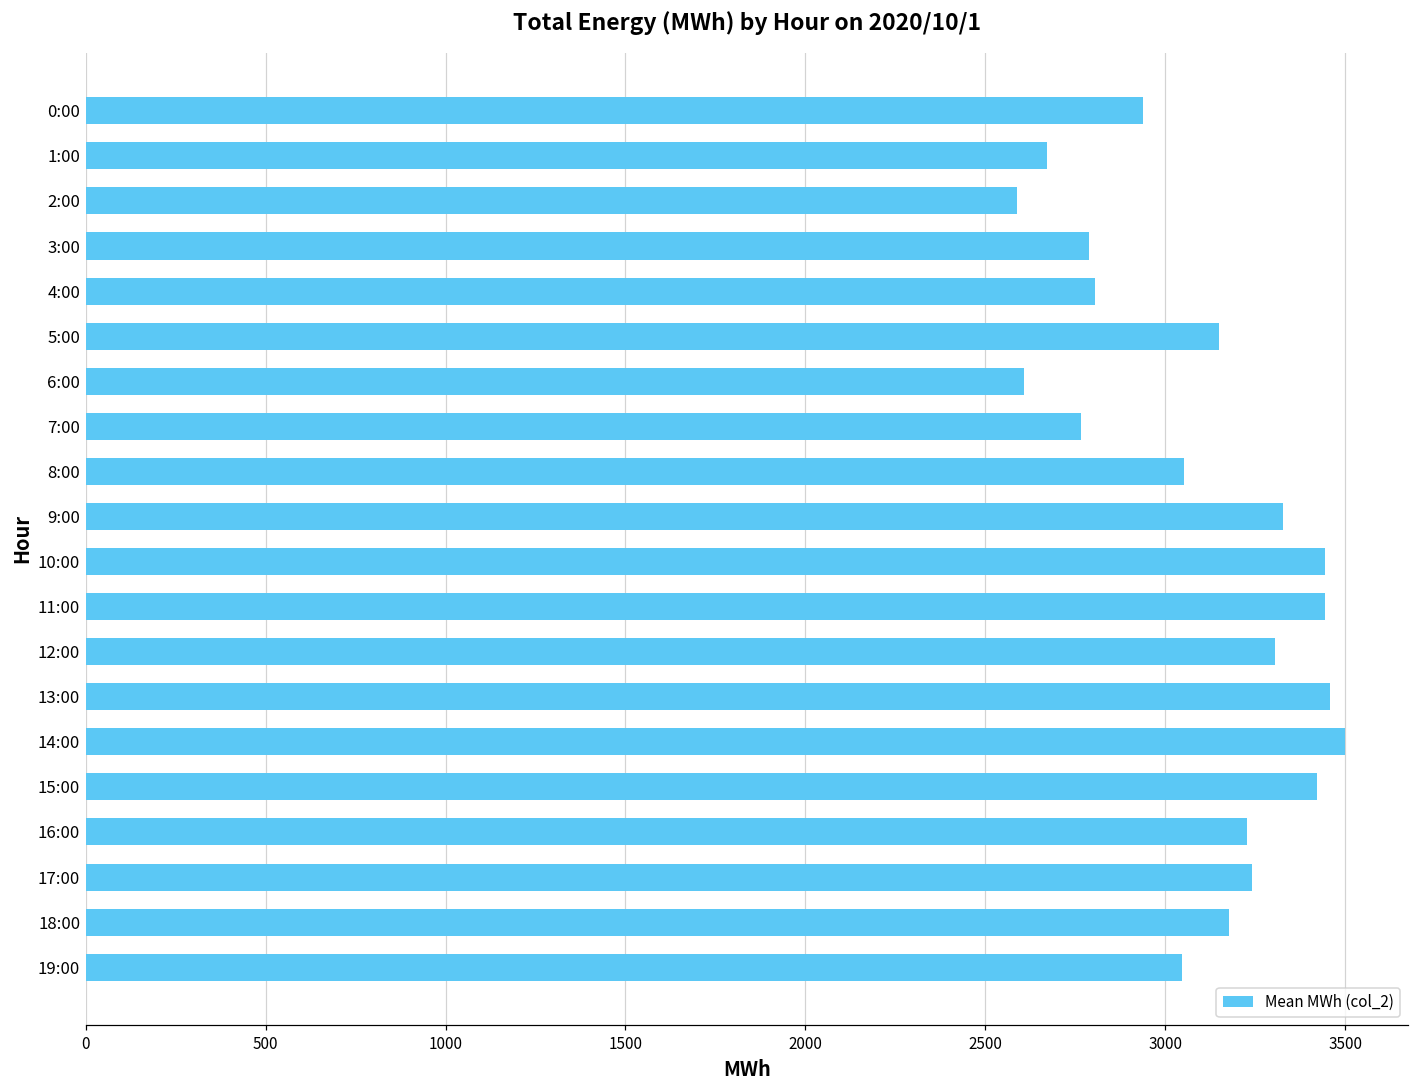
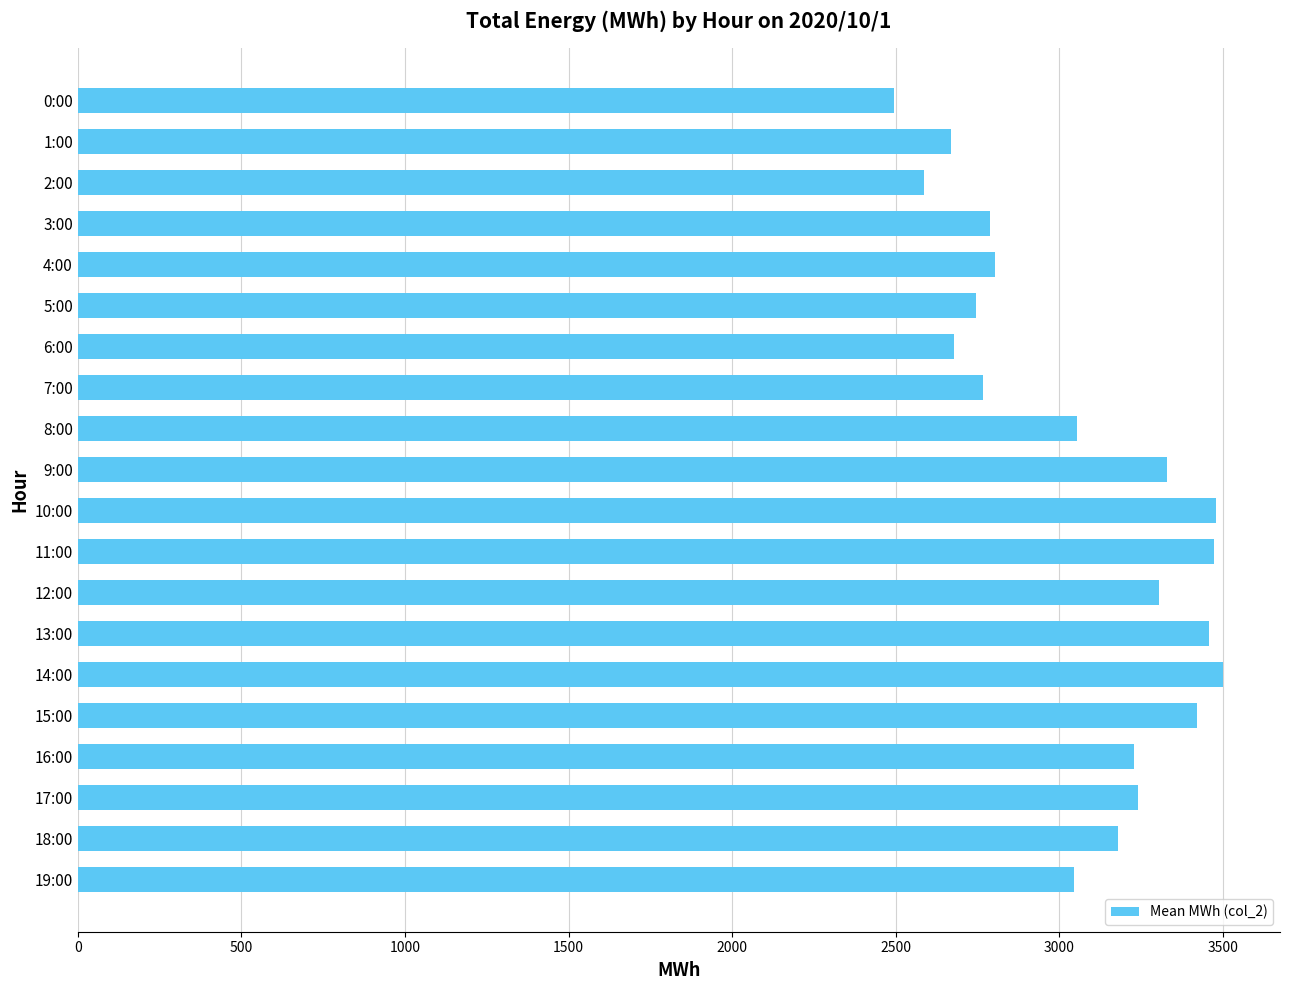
  {
-   "0:00": 2940,
+   "0:00": 2490,
    "1:00": 2670,
    "2:00": 2590,
    "3:00": 2790,
    "4:00": 2800,
-   "5:00": 3150,
-   "6:00": 2610,
+   "5:00": 2740,
+   "6:00": 2680,
    "7:00": 2770,
    "8:00": 3050,
    "9:00": 3330,
-   "10:00": 3440,
-   "11:00": 3440,
+   "10:00": 3480,
+   "11:00": 3470,
    "12:00": 3310,
    "13:00": 3460,
    "14:00": 3500,
    "15:00": 3420,
    "16:00": 3230,
    "17:00": 3240,
    "18:00": 3180,
    "19:00": 3050
  }
